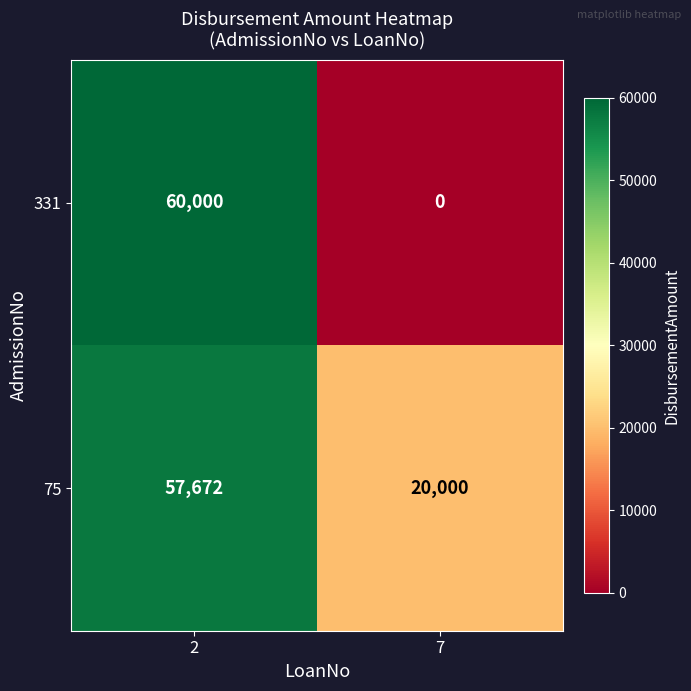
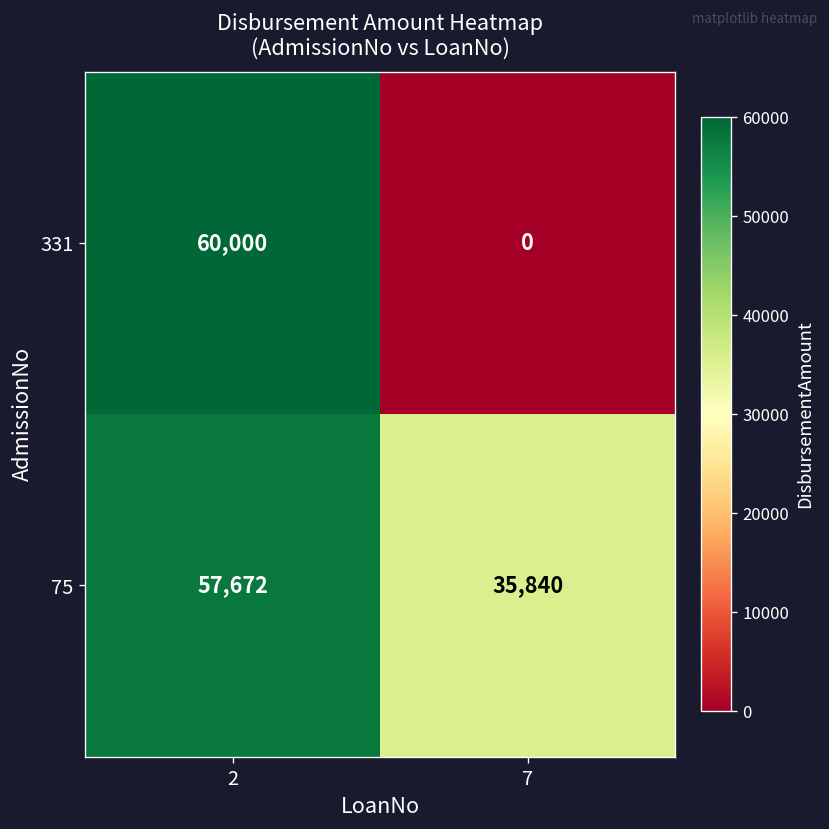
  {
    "331": {
      "2": "60,000",
      "7": "0"
    },
    "75": {
      "2": "57,672",
-     "7": "20,000"
+     "7": "35,840"
    }
  }
